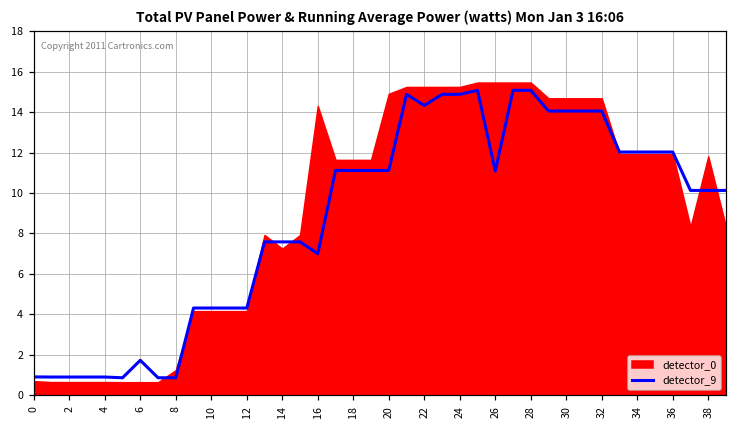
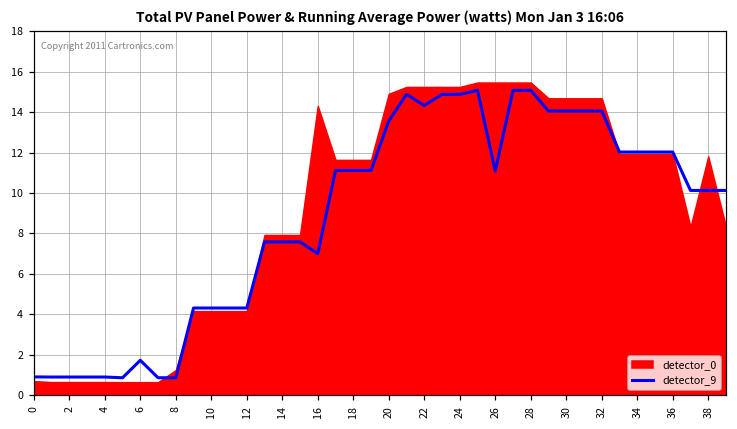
  {
    "detector_9": {
      "0": 0.9,
      "2": 0.9,
      "4": 0.9,
      "6": 1.7,
      "8": 0.9,
      "10": 4.3,
      "12": 4.3,
      "14": 7.6,
      "16": 7.0,
      "18": 11.1,
-     "20": 11.1,
+     "20": 13.6,
      "22": 14.3,
      "24": 14.9,
      "26": 11.1,
      "28": 15.1,
      "30": 14.1,
      "32": 14.1,
      "38": 10.1
    },
    "detector_0": {
      "0": 0.7,
      "2": 0.6,
      "4": 0.6,
      "6": 0.6,
      "8": 1.2,
      "10": 4.2,
      "12": 4.2,
-     "14": 7.3,
+     "14": 7.9,
      "16": 14.3,
      "18": 11.6,
      "20": 14.9,
      "22": 15.2,
      "24": 15.2,
      "26": 15.5,
      "28": 15.5,
      "30": 14.7,
      "32": 14.7,
      "38": 11.8
    }
  }
